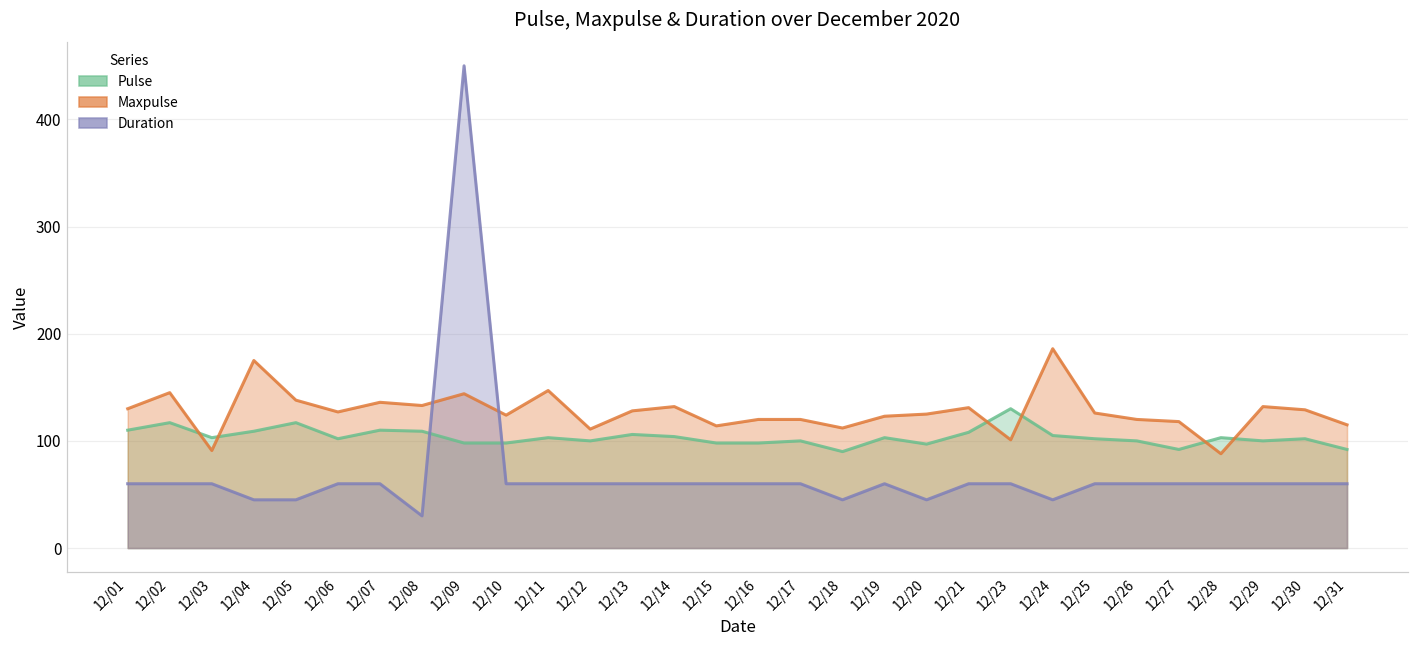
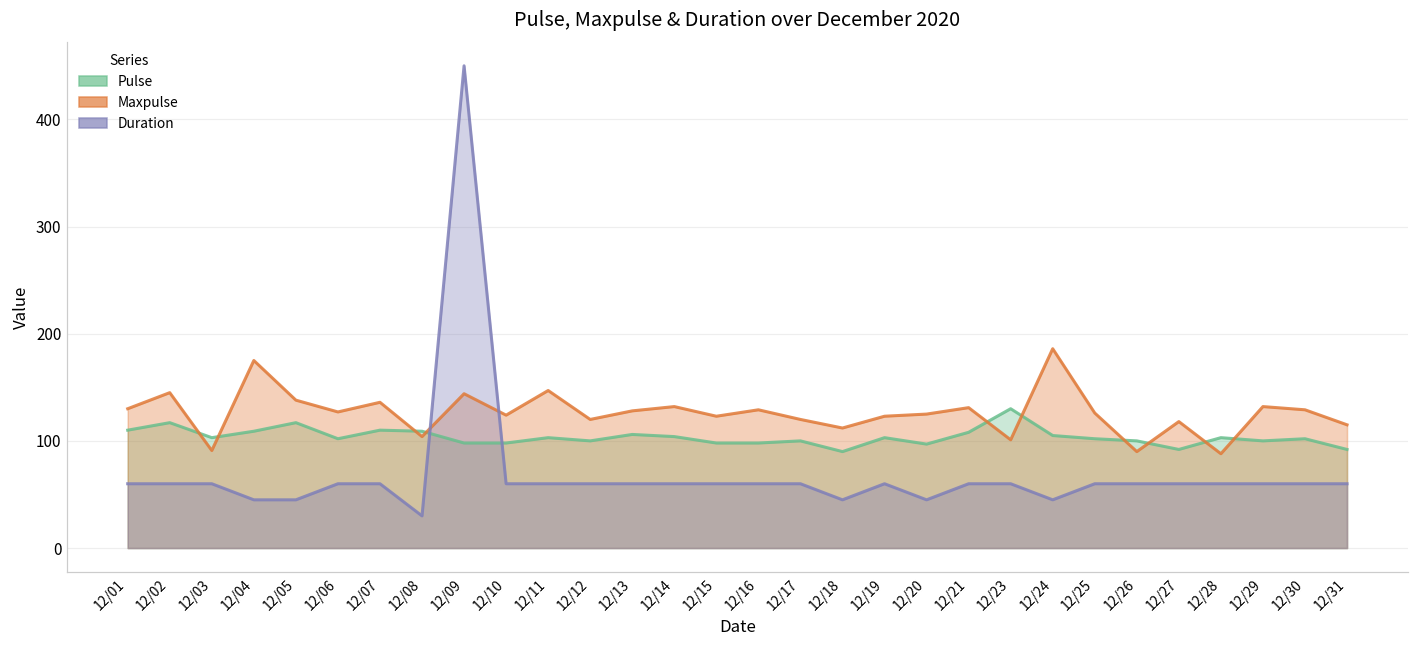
  {
    "Maxpulse": {
      "12/01": 130,
      "12/02": 150,
      "12/03": 90,
      "12/04": 180,
      "12/05": 140,
      "12/06": 130,
      "12/07": 140,
-     "12/08": 130,
+     "12/08": 100,
      "12/09": 140,
      "12/10": 120,
      "12/11": 150,
-     "12/12": 110,
+     "12/12": 120,
      "12/13": 130,
      "12/14": 130,
-     "12/15": 110,
-     "12/16": 120,
+     "12/15": 120,
+     "12/16": 130,
      "12/17": 120,
      "12/18": 110,
      "12/19": 120,
      "12/20": 130,
      "12/21": 130,
      "12/23": 100,
      "12/24": 190,
      "12/25": 130,
-     "12/26": 120,
+     "12/26": 90,
      "12/27": 120,
      "12/28": 90,
      "12/29": 130,
      "12/30": 130,
      "12/31": 120
    }
  }
